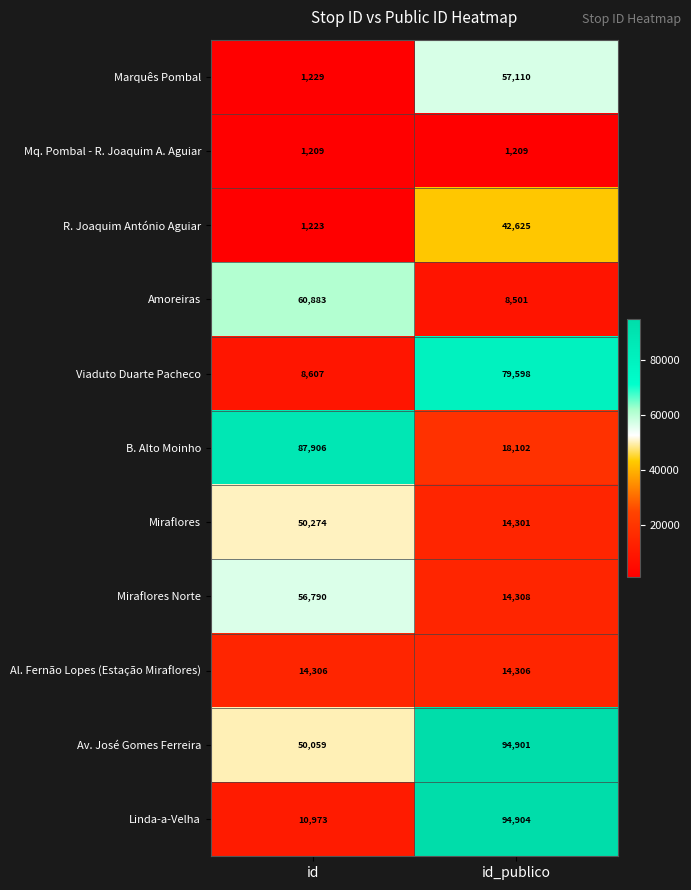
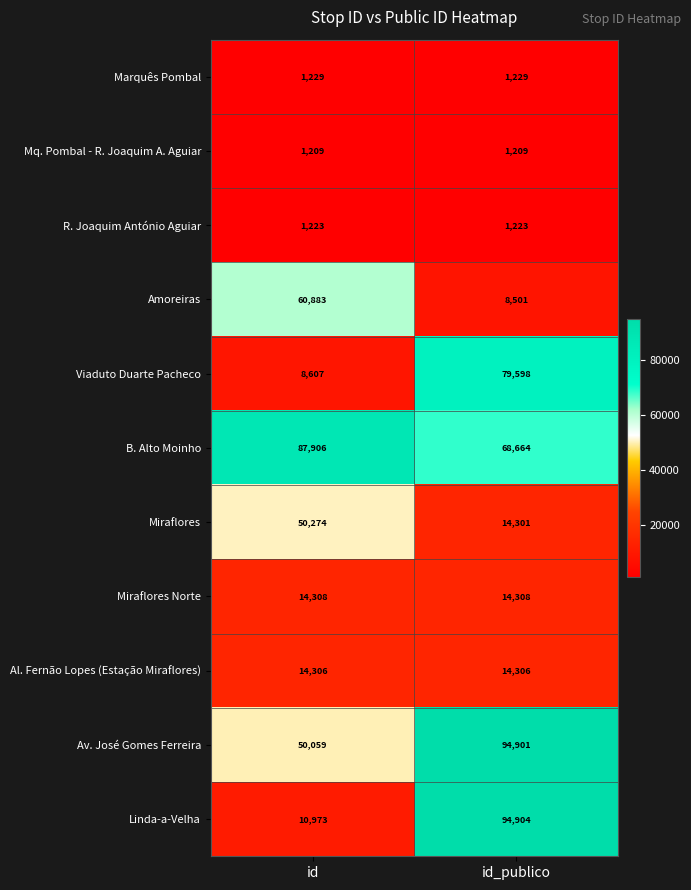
  {
    "Marquês Pombal": {
      "id": "1,229",
-     "id_publico": "57,110"
+     "id_publico": "1,229"
    },
    "Mq. Pombal - R. Joaquim A. Aguiar": {
      "id": "1,209",
      "id_publico": "1,209"
    },
    "R. Joaquim António Aguiar": {
      "id": "1,223",
-     "id_publico": "42,625"
+     "id_publico": "1,223"
    },
    "Amoreiras": {
      "id": "60,883",
      "id_publico": "8,501"
    },
    "Viaduto Duarte Pacheco": {
      "id": "8,607",
      "id_publico": "79,598"
    },
    "B. Alto Moinho": {
      "id": "87,906",
-     "id_publico": "18,102"
+     "id_publico": "68,664"
    },
    "Miraflores": {
      "id": "50,274",
      "id_publico": "14,301"
    },
    "Miraflores Norte": {
-     "id": "56,790",
+     "id": "14,308",
      "id_publico": "14,308"
    },
    "Al. Fernão Lopes (Estação Miraflores)": {
      "id": "14,306",
      "id_publico": "14,306"
    },
    "Av. José Gomes Ferreira": {
      "id": "50,059",
      "id_publico": "94,901"
    },
    "Linda-a-Velha": {
      "id": "10,973",
      "id_publico": "94,904"
    }
  }
